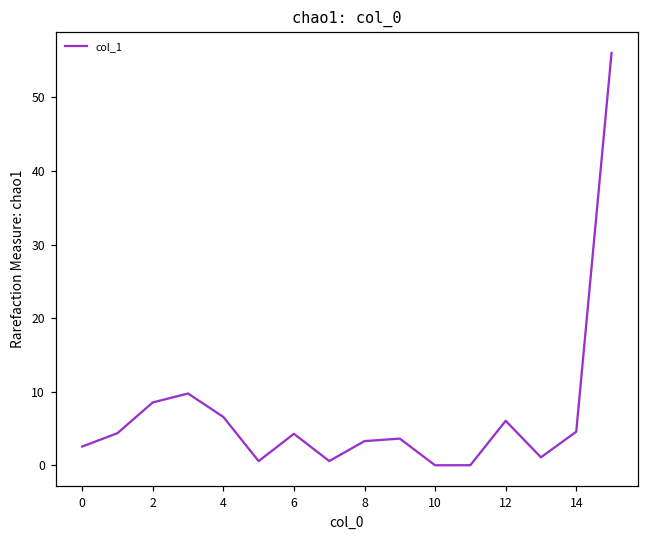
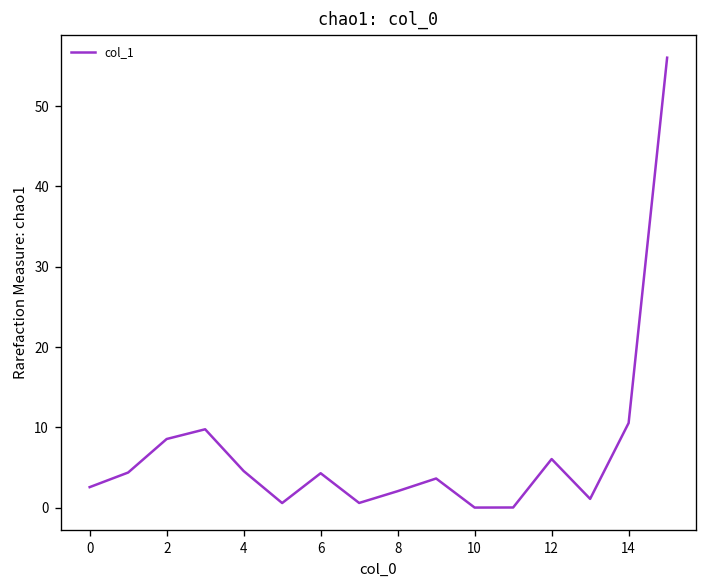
  {
    "0": 3,
    "2": 9,
-   "4": 7,
+   "4": 5,
    "6": 4,
-   "8": 3,
+   "8": 2,
    "10": 0,
    "12": 6,
-   "14": 5
+   "14": 11
  }
